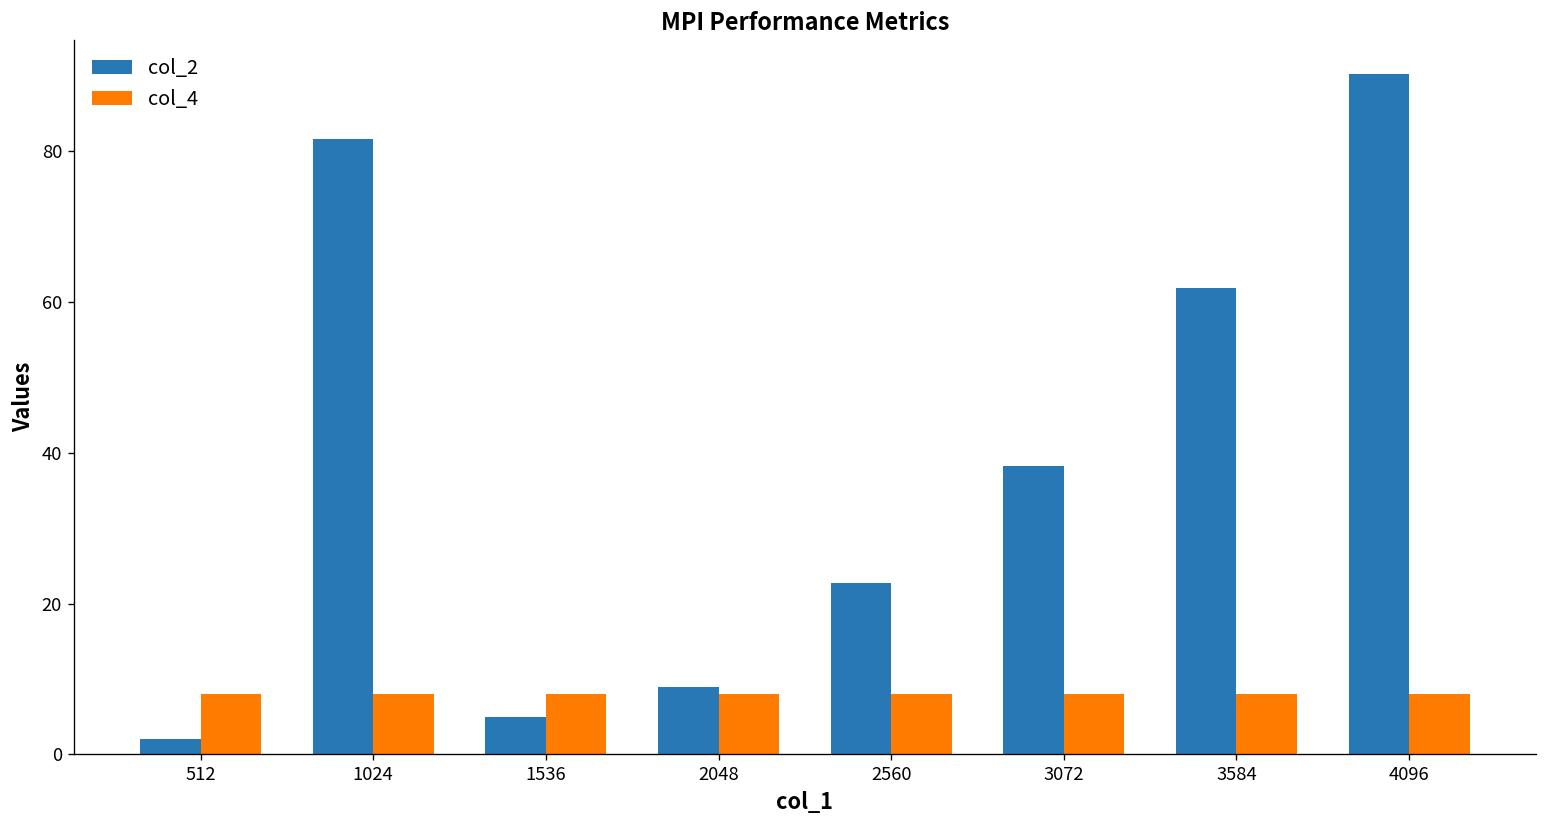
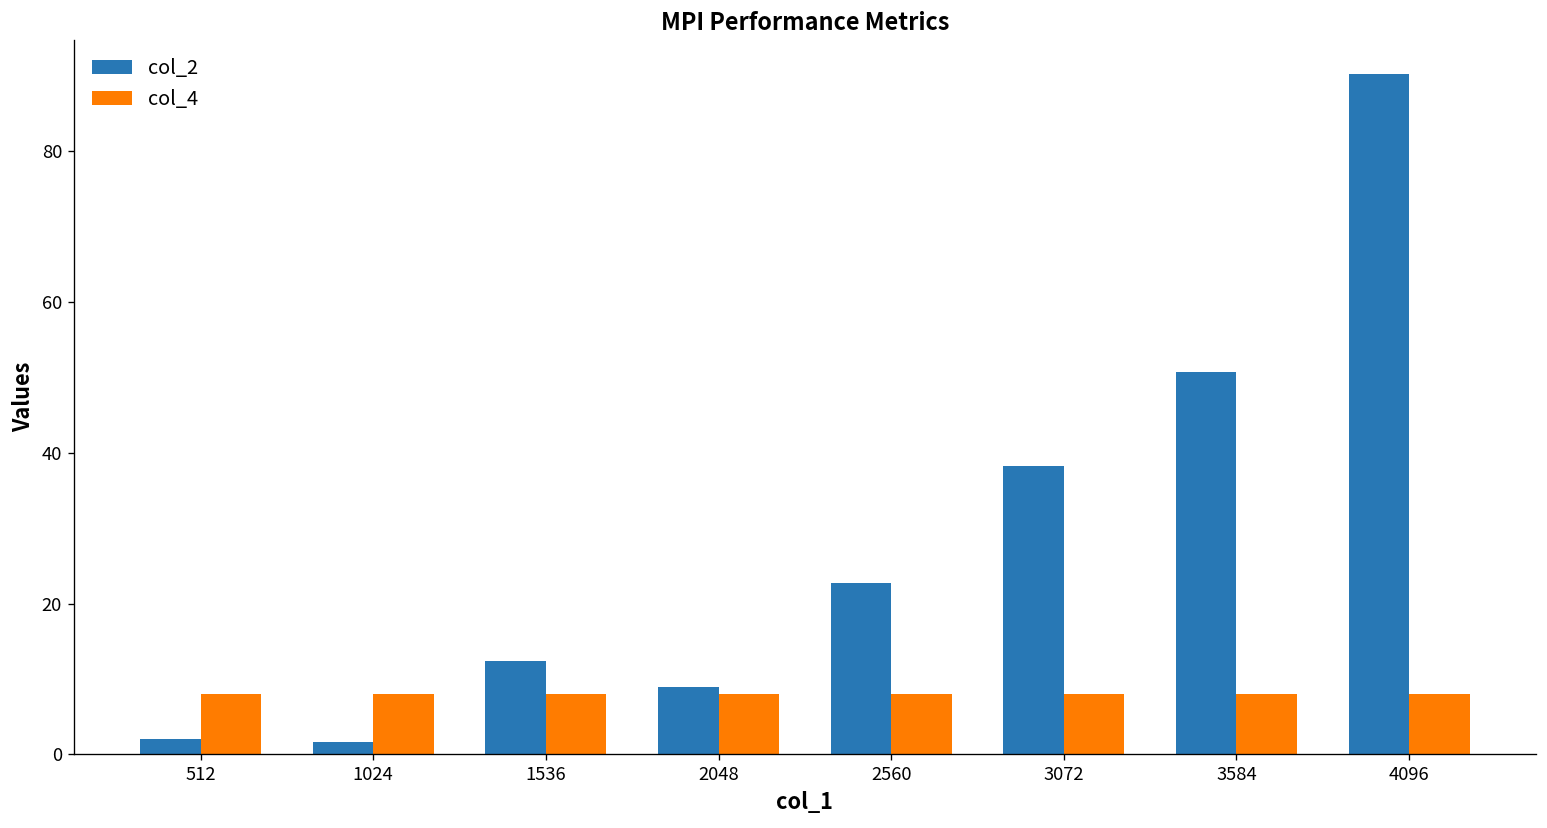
  {
    "col_2": {
      "512": 2,
-     "1024": 82,
-     "1536": 5,
+     "1024": 2,
+     "1536": 12,
      "2048": 9,
      "2560": 23,
      "3072": 38,
-     "3584": 62,
+     "3584": 51,
      "4096": 90
    },
    "col_4": {
      "512": 8,
      "1024": 8,
      "1536": 8,
      "2048": 8,
      "2560": 8,
      "3072": 8,
      "3584": 8,
      "4096": 8
    }
  }
